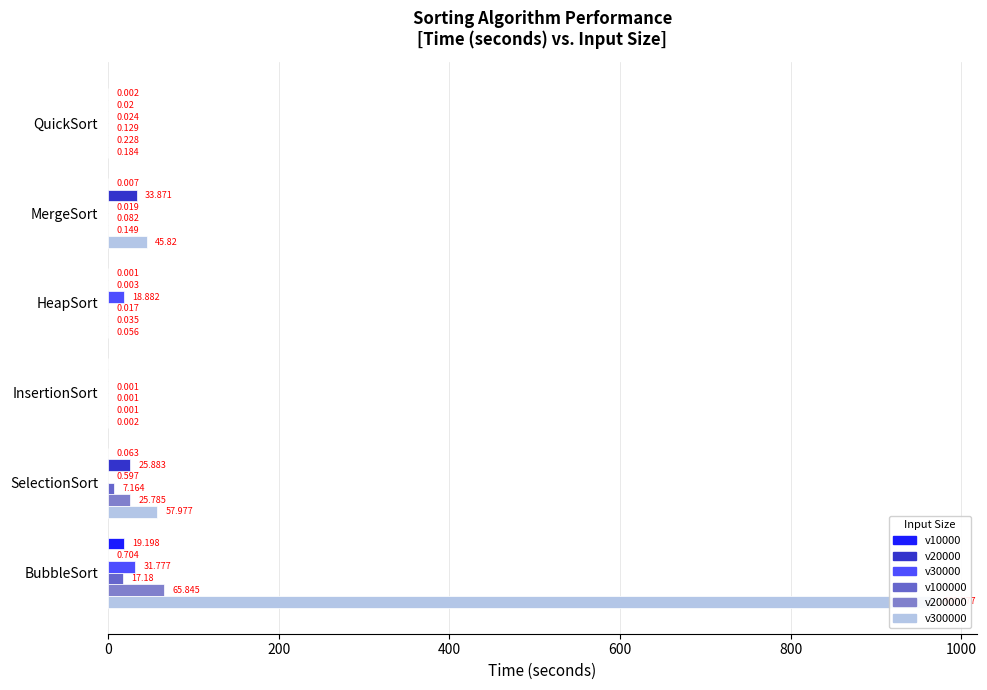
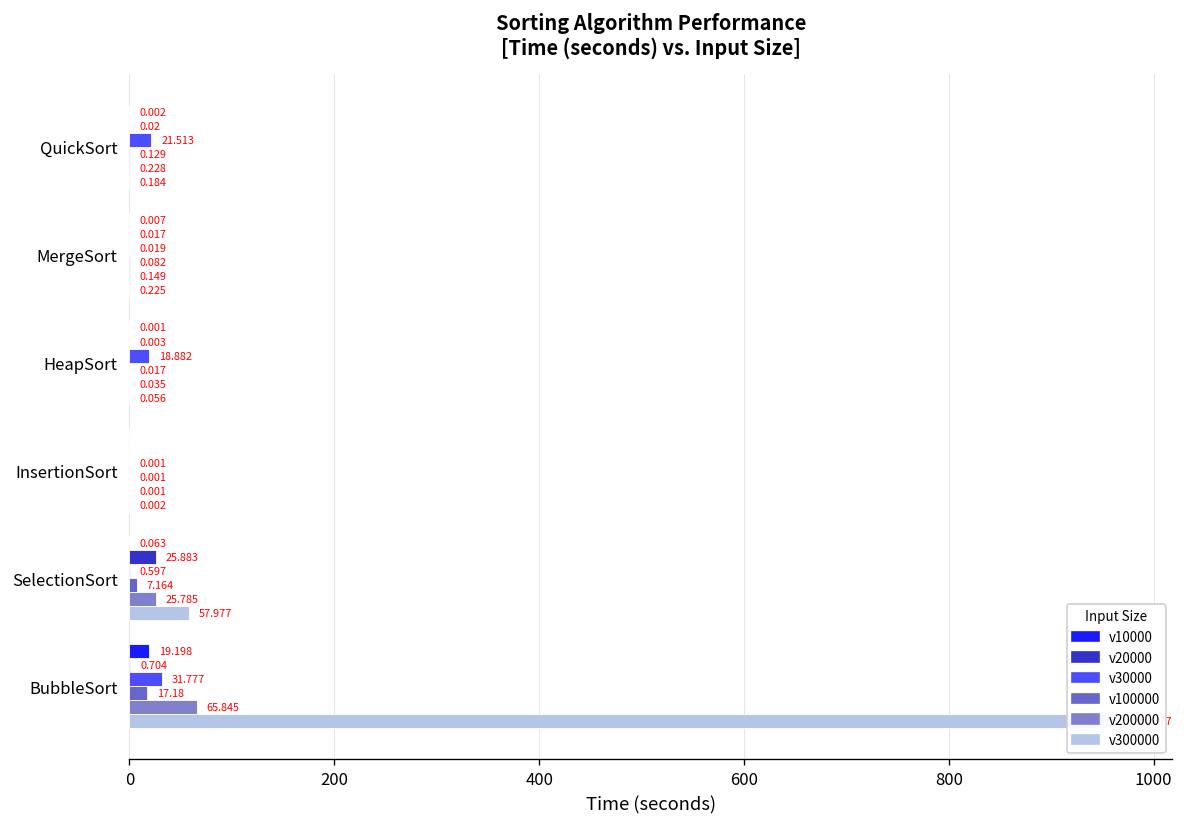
  {
    "v10000": {
      "QuickSort": 0.002,
      "MergeSort": 0.007,
      "HeapSort": 0.001,
      "SelectionSort": 0.063,
      "BubbleSort": 19.198
    },
    "v20000": {
      "QuickSort": 0.02,
-     "MergeSort": 33.871,
+     "MergeSort": 0.017,
      "HeapSort": 0.003,
      "SelectionSort": 25.883,
      "BubbleSort": 0.704
    },
    "v30000": {
-     "QuickSort": 0.024,
+     "QuickSort": 21.513,
      "MergeSort": 0.019,
      "HeapSort": 18.882,
      "InsertionSort": 0.001,
      "SelectionSort": 0.597,
      "BubbleSort": 31.777
    },
    "v300000": {
      "QuickSort": 0.184,
-     "MergeSort": 45.82,
+     "MergeSort": 0.225,
      "HeapSort": 0.056,
      "InsertionSort": 0.002,
      "SelectionSort": 57.977
    }
  }
